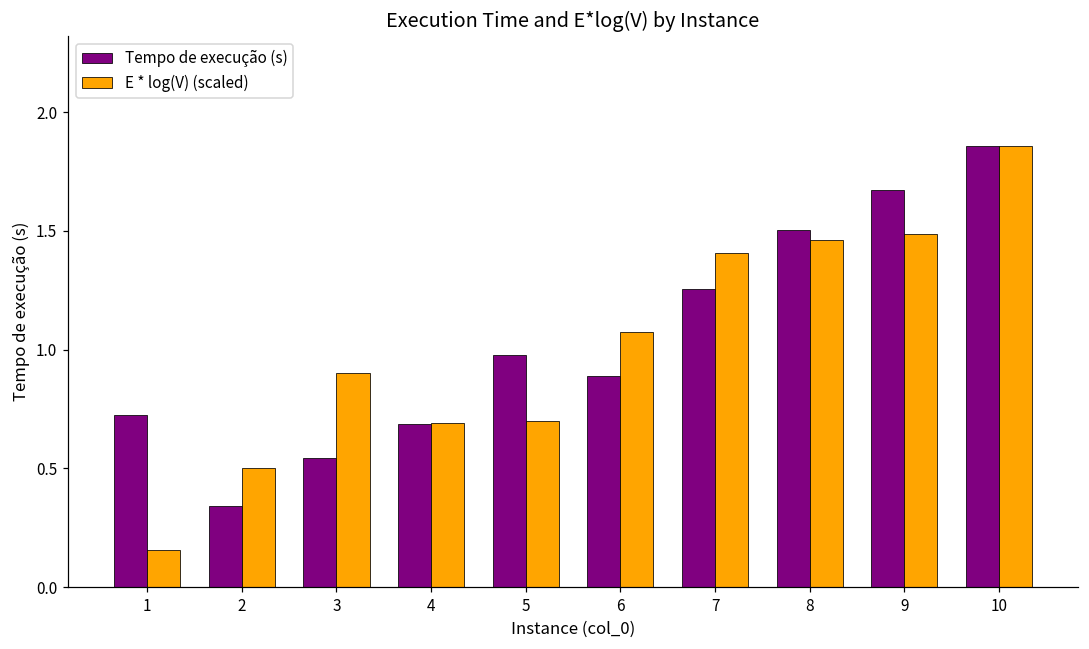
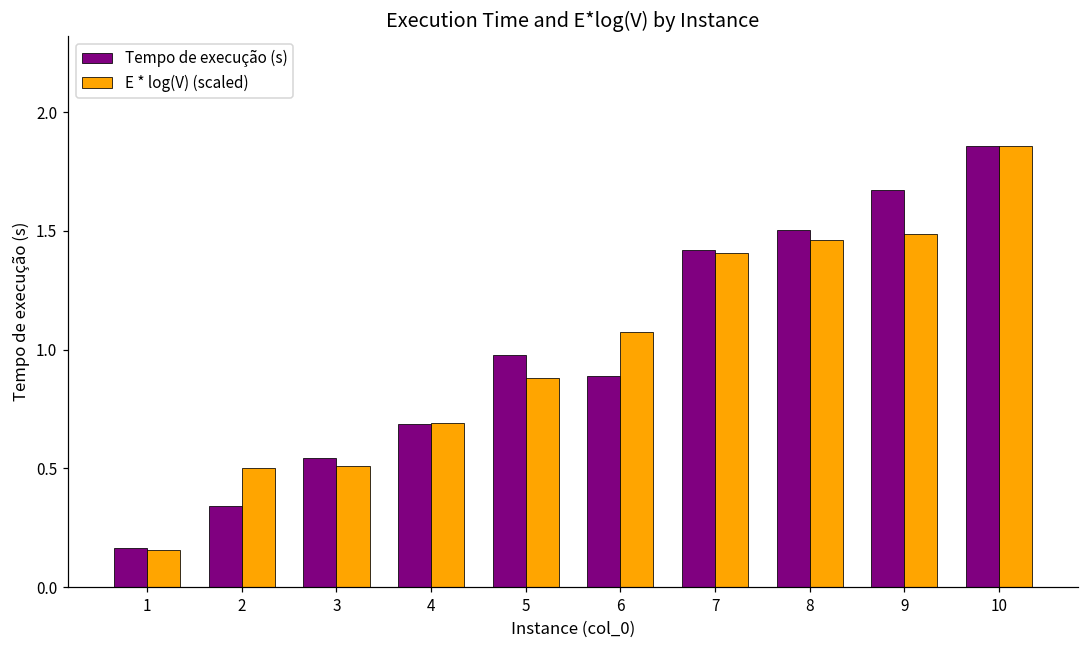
  {
    "Tempo de execução (s)": {
-     "1": 0.73,
+     "1": 0.16,
      "2": 0.34,
      "3": 0.54,
      "4": 0.69,
      "5": 0.98,
      "6": 0.89,
-     "7": 1.26,
+     "7": 1.42,
      "8": 1.50,
      "9": 1.67,
      "10": 1.86
    },
    "E * log(V) (scaled)": {
      "1": 0.15,
      "2": 0.50,
-     "3": 0.90,
+     "3": 0.51,
      "4": 0.69,
-     "5": 0.70,
+     "5": 0.88,
      "6": 1.07,
      "7": 1.41,
      "8": 1.46,
      "9": 1.49,
      "10": 1.86
    }
  }
